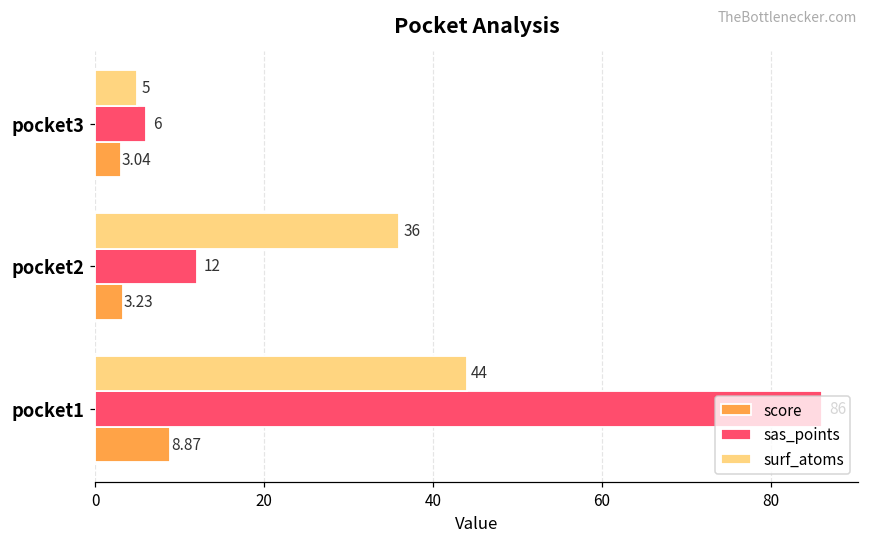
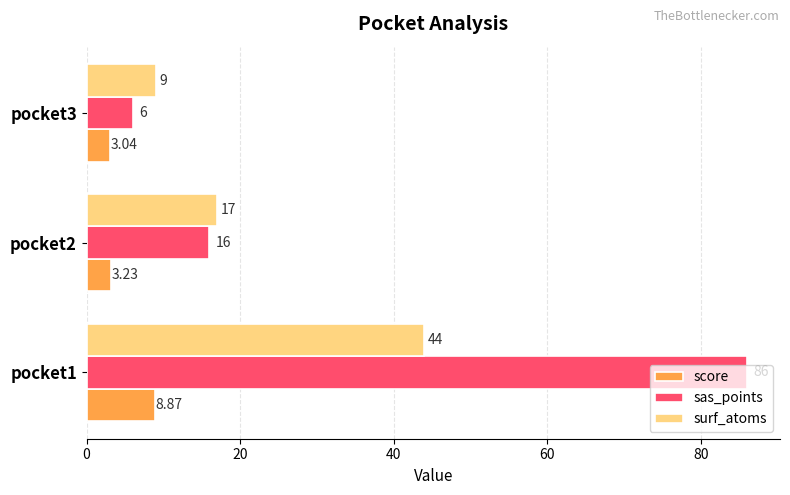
  {
    "score": {
      "pocket3": 3.04,
      "pocket2": 3.23,
      "pocket1": 8.87
    },
    "sas_points": {
      "pocket3": 6,
-     "pocket2": 12
+     "pocket2": 16
    },
    "surf_atoms": {
-     "pocket3": 5,
-     "pocket2": 36,
+     "pocket3": 9,
+     "pocket2": 17,
      "pocket1": 44
    }
  }
